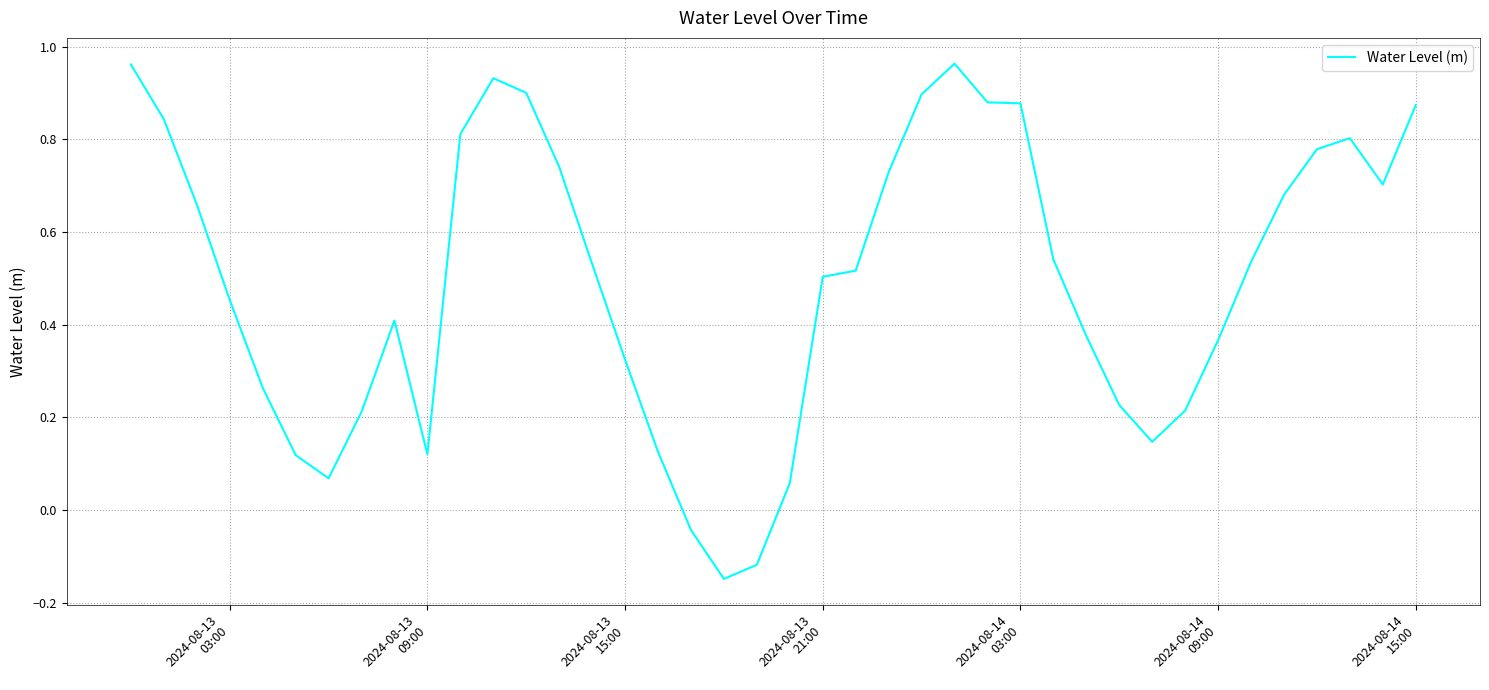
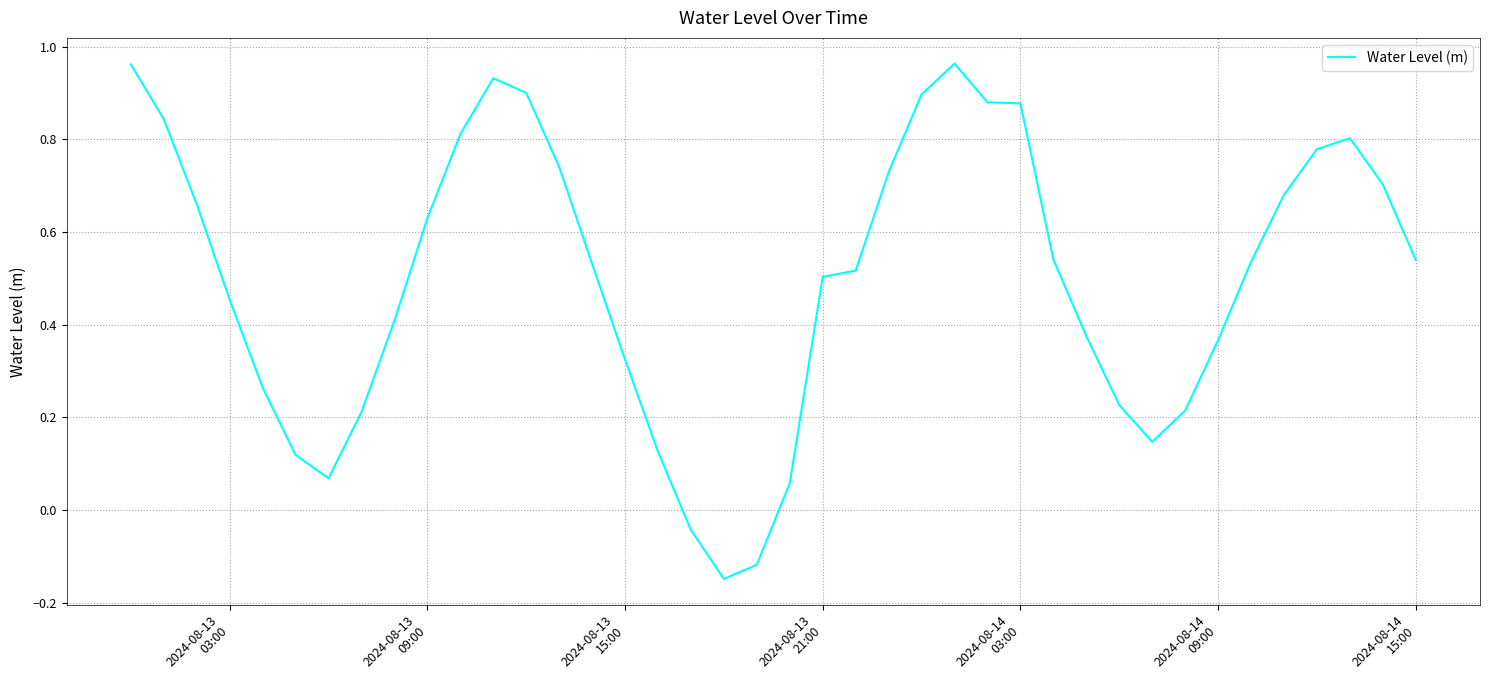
  {
    "2024-08-13 03:00": 0.45,
-   "2024-08-13 09:00": 0.12,
+   "2024-08-13 09:00": 0.63,
    "2024-08-13 15:00": 0.32,
    "2024-08-13 21:00": 0.50,
    "2024-08-14 03:00": 0.88,
    "2024-08-14 09:00": 0.37,
-   "2024-08-14 15:00": 0.87
+   "2024-08-14 15:00": 0.54
  }
